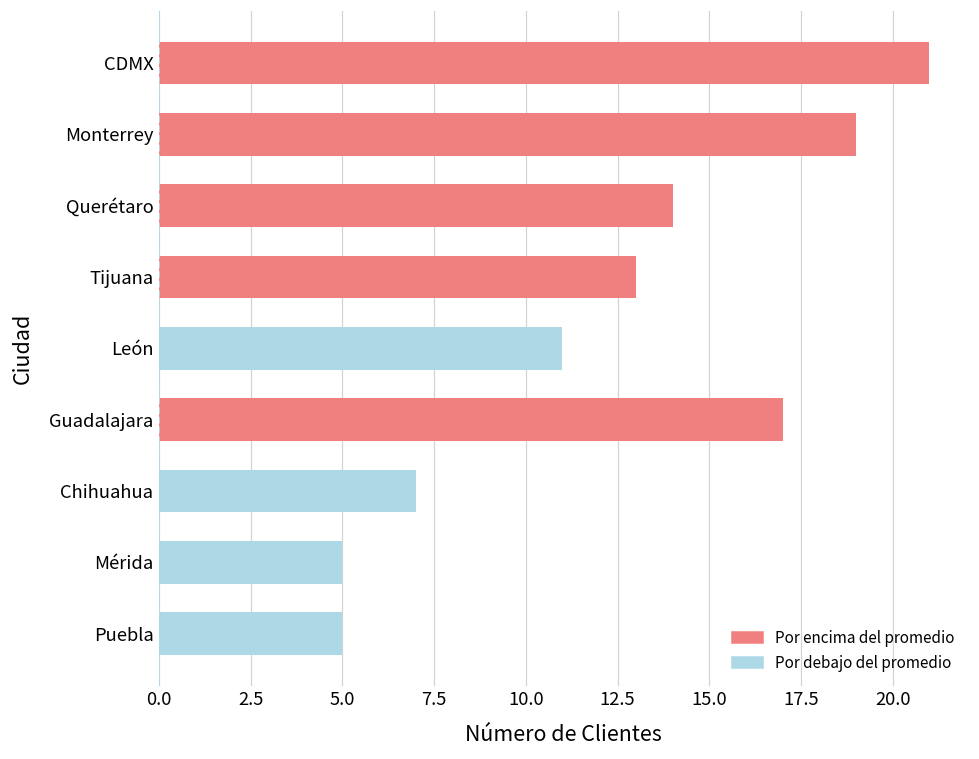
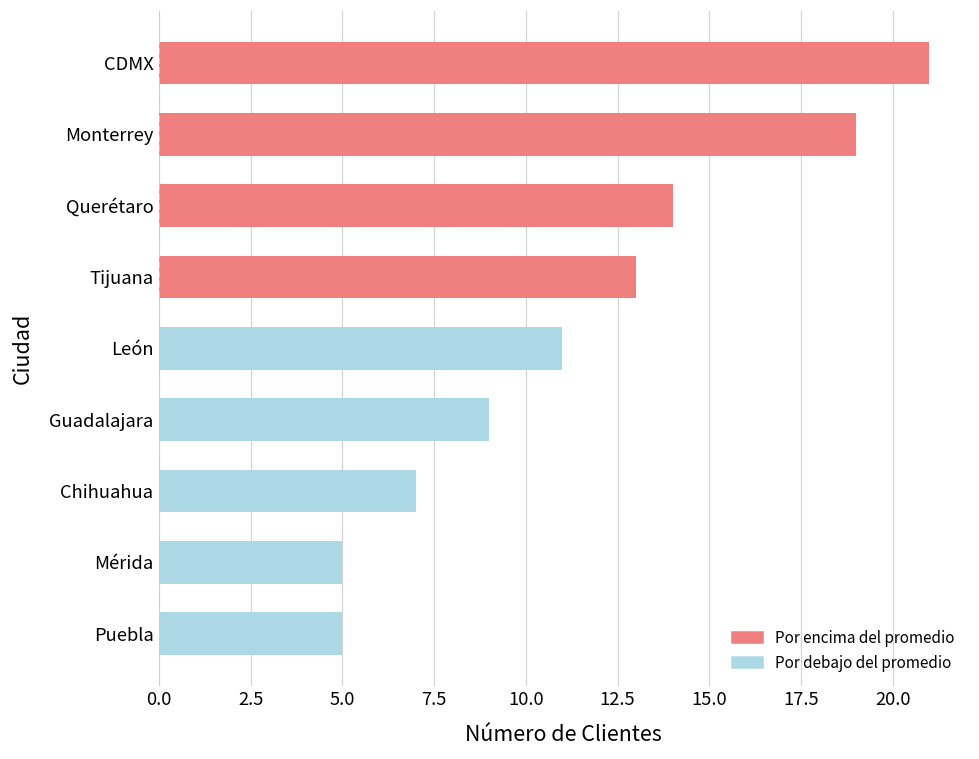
  {
    "CDMX": 21,
    "Monterrey": 19,
    "Querétaro": 14,
    "Tijuana": 13,
    "León": 11,
-   "Guadalajara": 17,
+   "Guadalajara": 9,
    "Chihuahua": 7,
    "Mérida": 5,
    "Puebla": 5
  }
